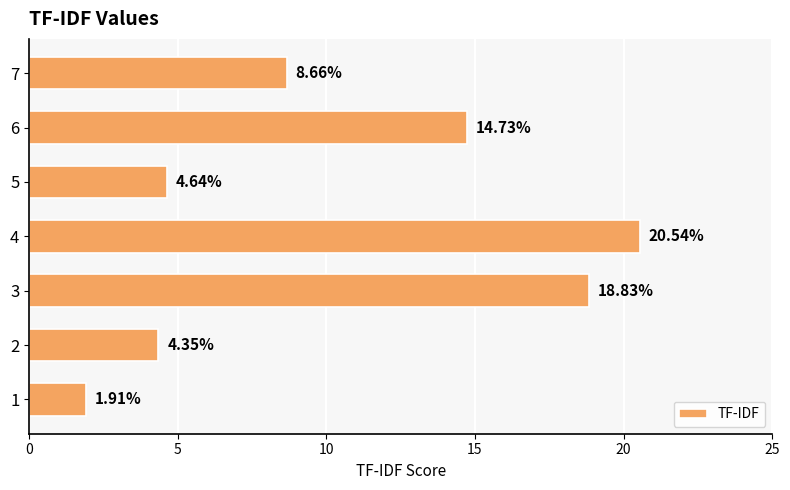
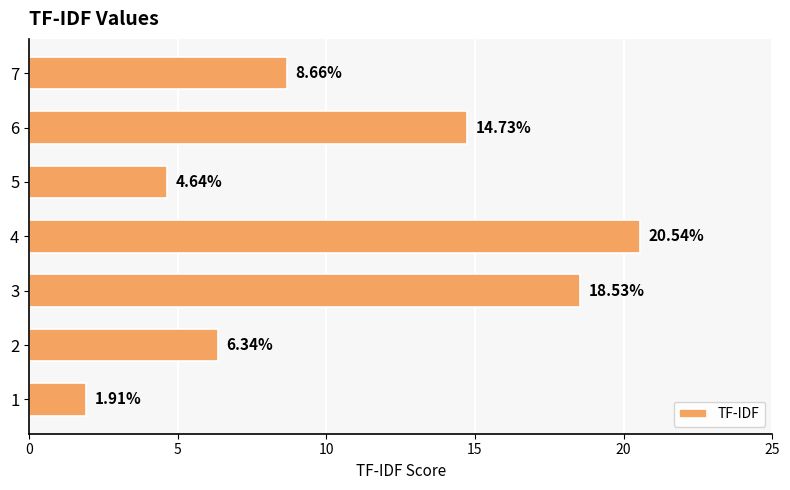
  {
    "7": "8.66%",
    "6": "14.73%",
    "5": "4.64%",
    "4": "20.54%",
-   "3": "18.83%",
-   "2": "4.35%",
+   "3": "18.53%",
+   "2": "6.34%",
    "1": "1.91%"
  }
